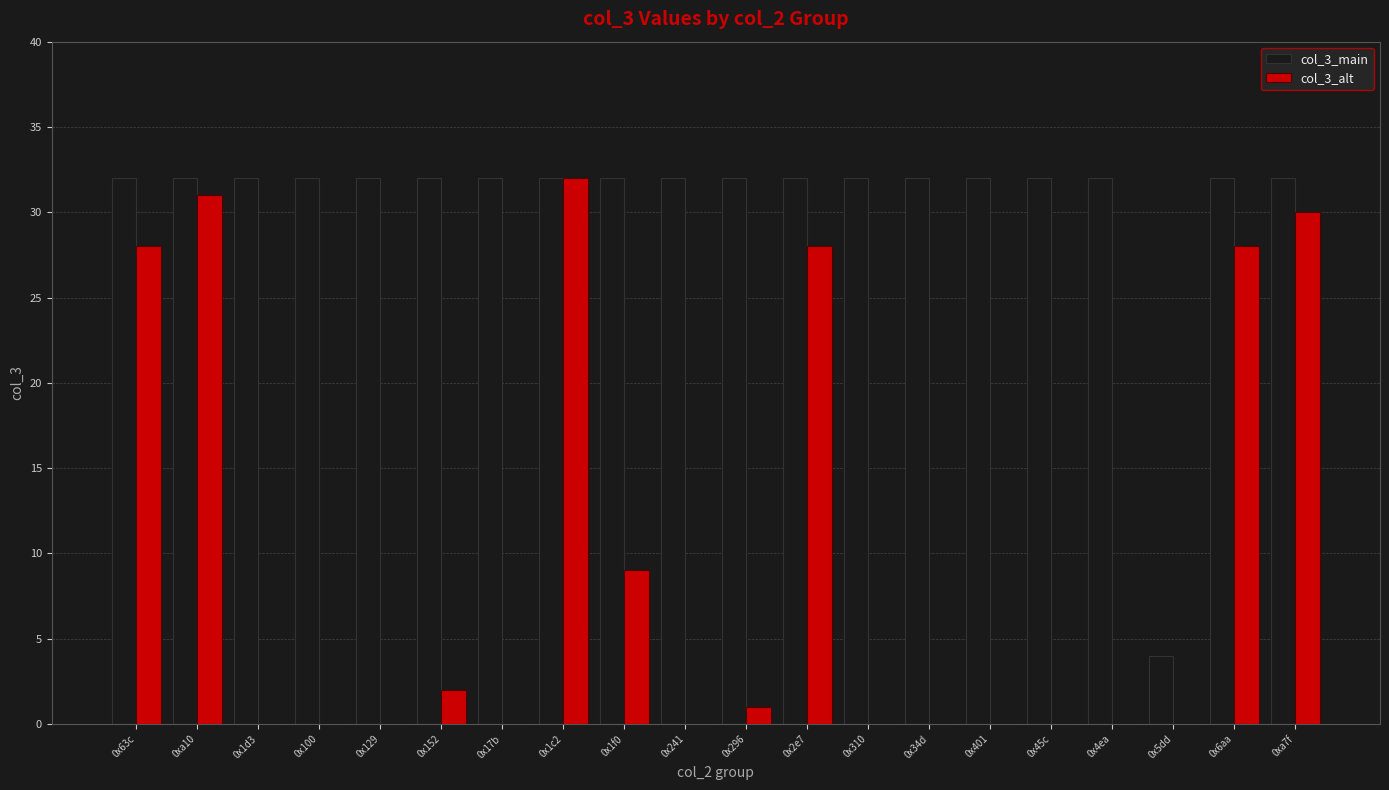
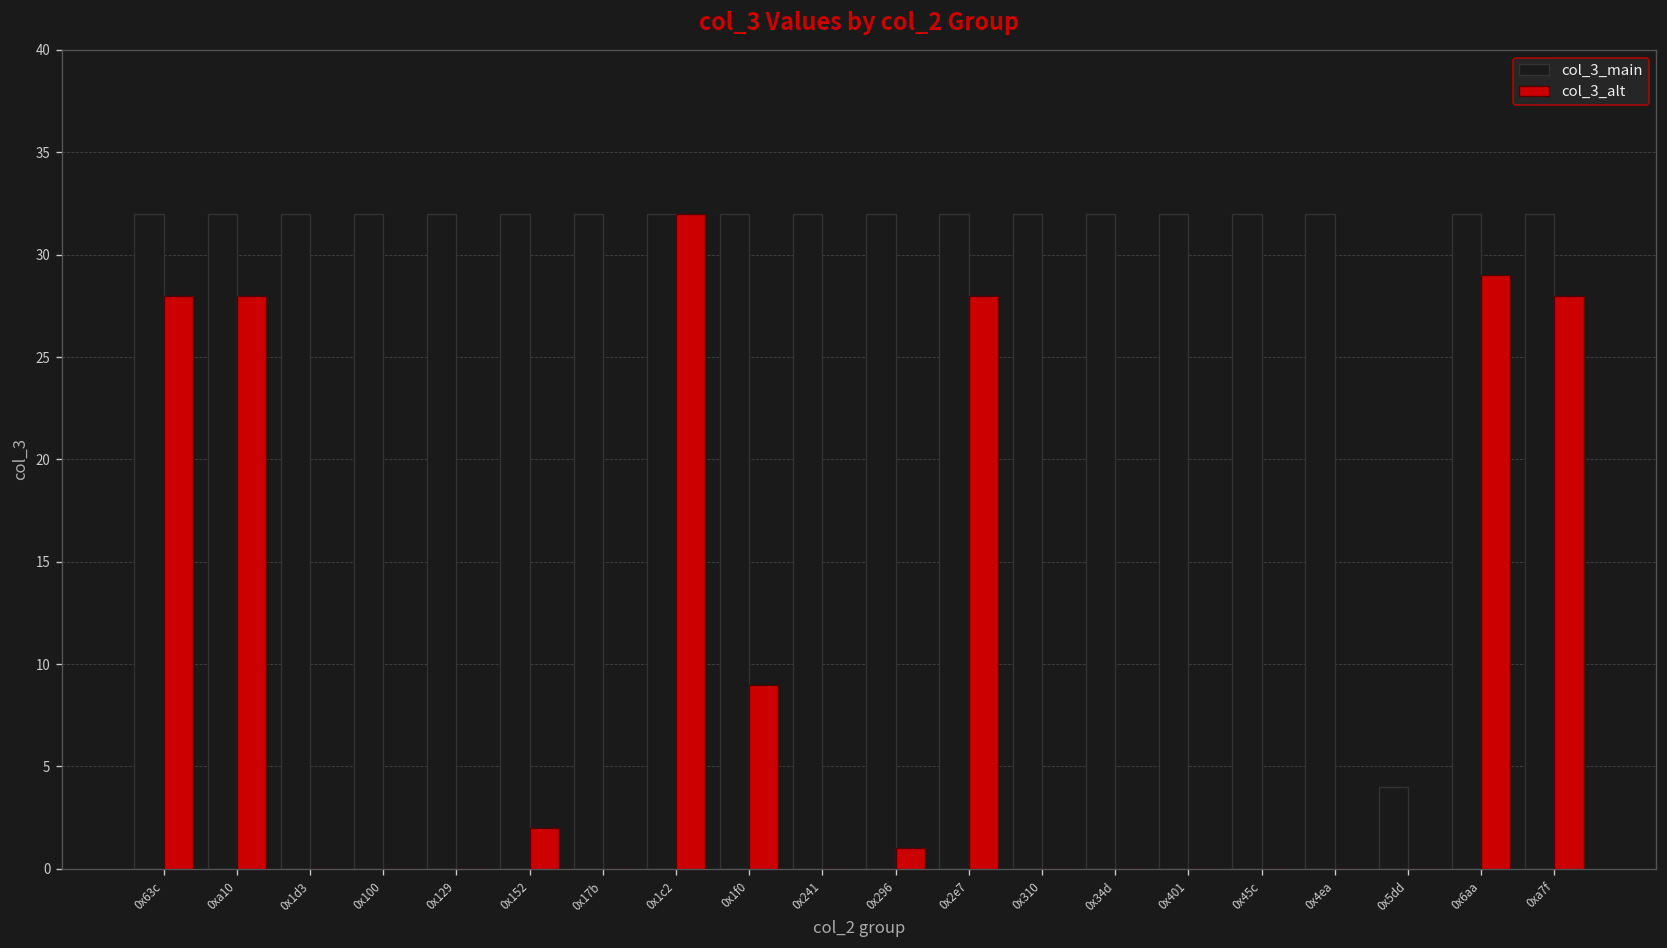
  {
    "col_3_main": {
      "0x63c": 32,
      "0xa10": 32,
      "0x1d3": 32,
      "0x100": 32,
      "0x129": 32,
      "0x152": 32,
      "0x17b": 32,
      "0x1c2": 32,
      "0x1f0": 32,
      "0x241": 32,
      "0x296": 32,
      "0x2e7": 32,
      "0x310": 32,
      "0x34d": 32,
      "0x401": 32,
      "0x45c": 32,
      "0x4ea": 32,
      "0x5dd": 4,
      "0x6aa": 32,
      "0xa7f": 32
    },
    "col_3_alt": {
      "0x63c": 28,
-     "0xa10": 31,
+     "0xa10": 28,
      "0x1d3": 0,
      "0x100": 0,
      "0x129": 0,
      "0x152": 2,
      "0x17b": 0,
      "0x1c2": 32,
      "0x1f0": 9,
      "0x241": 0,
      "0x296": 1,
      "0x2e7": 28,
      "0x310": 0,
      "0x34d": 0,
      "0x401": 0,
      "0x45c": 0,
      "0x4ea": 0,
      "0x5dd": 0,
-     "0x6aa": 28,
-     "0xa7f": 30
+     "0x6aa": 29,
+     "0xa7f": 28
    }
  }
